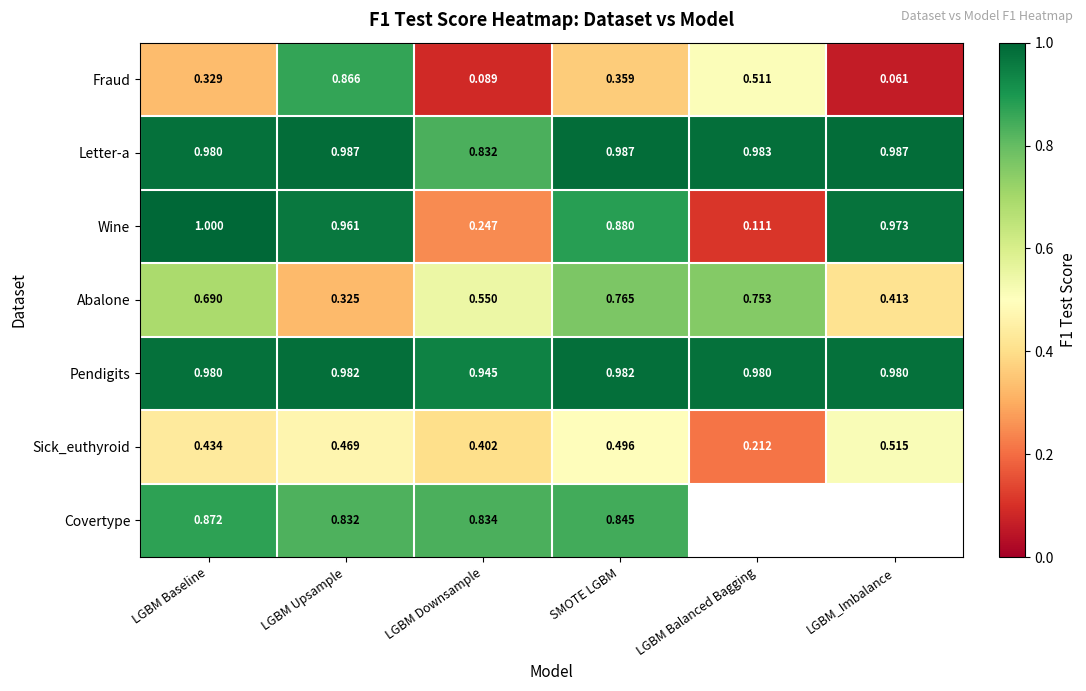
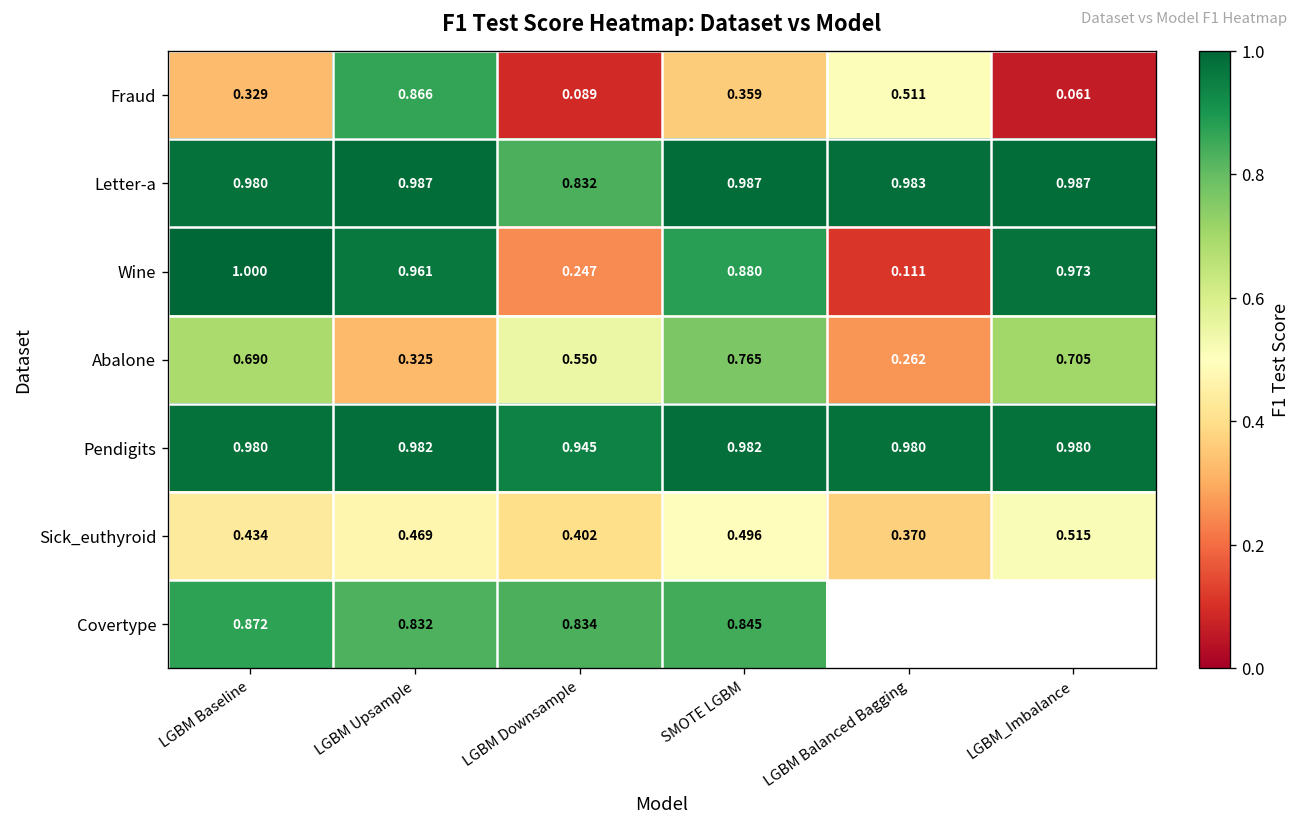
  {
    "Fraud": {
      "LGBM Baseline": 0.329,
      "LGBM Upsample": 0.866,
      "LGBM Downsample": 0.089,
      "SMOTE LGBM": 0.359,
      "LGBM Balanced Bagging": 0.511,
      "LGBM_Imbalance": 0.061
    },
    "Letter-a": {
      "LGBM Baseline": 0.980,
      "LGBM Upsample": 0.987,
      "LGBM Downsample": 0.832,
      "SMOTE LGBM": 0.987,
      "LGBM Balanced Bagging": 0.983,
      "LGBM_Imbalance": 0.987
    },
    "Wine": {
      "LGBM Baseline": 1.000,
      "LGBM Upsample": 0.961,
      "LGBM Downsample": 0.247,
      "SMOTE LGBM": 0.880,
      "LGBM Balanced Bagging": 0.111,
      "LGBM_Imbalance": 0.973
    },
    "Abalone": {
      "LGBM Baseline": 0.690,
      "LGBM Upsample": 0.325,
      "LGBM Downsample": 0.550,
      "SMOTE LGBM": 0.765,
-     "LGBM Balanced Bagging": 0.753,
-     "LGBM_Imbalance": 0.413
+     "LGBM Balanced Bagging": 0.262,
+     "LGBM_Imbalance": 0.705
    },
    "Pendigits": {
      "LGBM Baseline": 0.980,
      "LGBM Upsample": 0.982,
      "LGBM Downsample": 0.945,
      "SMOTE LGBM": 0.982,
      "LGBM Balanced Bagging": 0.980,
      "LGBM_Imbalance": 0.980
    },
    "Sick_euthyroid": {
      "LGBM Baseline": 0.434,
      "LGBM Upsample": 0.469,
      "LGBM Downsample": 0.402,
      "SMOTE LGBM": 0.496,
-     "LGBM Balanced Bagging": 0.212,
+     "LGBM Balanced Bagging": 0.370,
      "LGBM_Imbalance": 0.515
    },
    "Covertype": {
      "LGBM Baseline": 0.872,
      "LGBM Upsample": 0.832,
      "LGBM Downsample": 0.834,
      "SMOTE LGBM": 0.845
    }
  }
